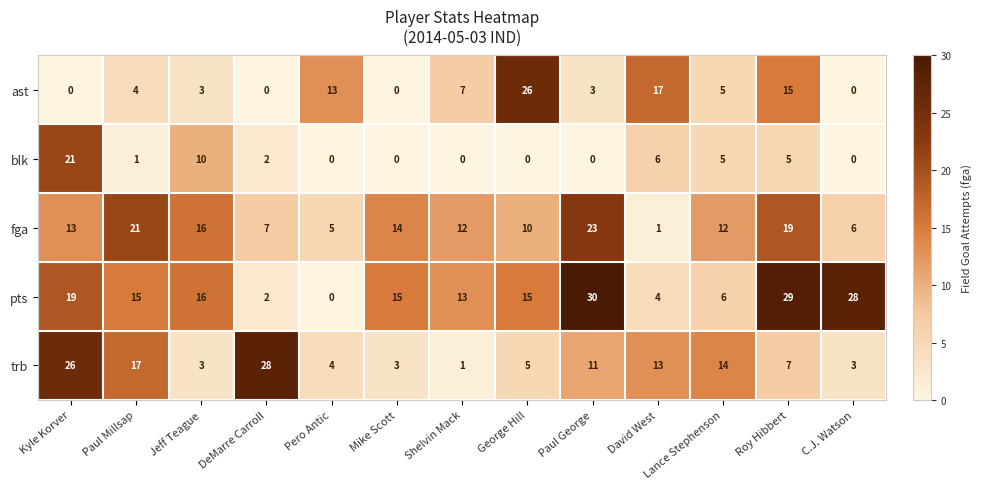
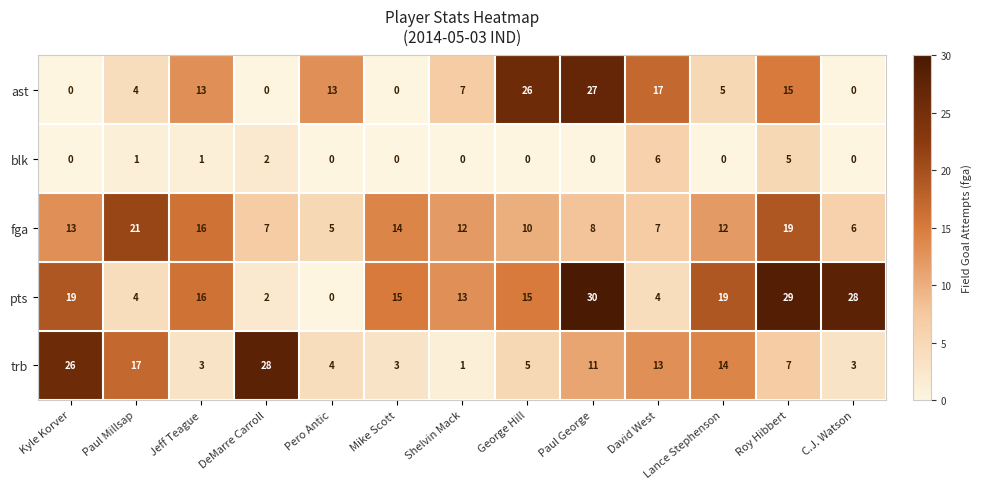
  {
    "ast": {
      "Kyle Korver": 0,
      "Paul Millsap": 4,
-     "Jeff Teague": 3,
+     "Jeff Teague": 13,
      "DeMarre Carroll": 0,
      "Pero Antic": 13,
      "Mike Scott": 0,
      "Shelvin Mack": 7,
      "George Hill": 26,
-     "Paul George": 3,
+     "Paul George": 27,
      "David West": 17,
      "Lance Stephenson": 5,
      "Roy Hibbert": 15,
      "C.J. Watson": 0
    },
    "blk": {
-     "Kyle Korver": 21,
+     "Kyle Korver": 0,
      "Paul Millsap": 1,
-     "Jeff Teague": 10,
+     "Jeff Teague": 1,
      "DeMarre Carroll": 2,
      "Pero Antic": 0,
      "Mike Scott": 0,
      "Shelvin Mack": 0,
      "George Hill": 0,
      "Paul George": 0,
      "David West": 6,
-     "Lance Stephenson": 5,
+     "Lance Stephenson": 0,
      "Roy Hibbert": 5,
      "C.J. Watson": 0
    },
    "fga": {
      "Kyle Korver": 13,
      "Paul Millsap": 21,
      "Jeff Teague": 16,
      "DeMarre Carroll": 7,
      "Pero Antic": 5,
      "Mike Scott": 14,
      "Shelvin Mack": 12,
      "George Hill": 10,
-     "Paul George": 23,
-     "David West": 1,
+     "Paul George": 8,
+     "David West": 7,
      "Lance Stephenson": 12,
      "Roy Hibbert": 19,
      "C.J. Watson": 6
    },
    "pts": {
      "Kyle Korver": 19,
-     "Paul Millsap": 15,
+     "Paul Millsap": 4,
      "Jeff Teague": 16,
      "DeMarre Carroll": 2,
      "Pero Antic": 0,
      "Mike Scott": 15,
      "Shelvin Mack": 13,
      "George Hill": 15,
      "Paul George": 30,
      "David West": 4,
-     "Lance Stephenson": 6,
+     "Lance Stephenson": 19,
      "Roy Hibbert": 29,
      "C.J. Watson": 28
    },
    "trb": {
      "Kyle Korver": 26,
      "Paul Millsap": 17,
      "Jeff Teague": 3,
      "DeMarre Carroll": 28,
      "Pero Antic": 4,
      "Mike Scott": 3,
      "Shelvin Mack": 1,
      "George Hill": 5,
      "Paul George": 11,
      "David West": 13,
      "Lance Stephenson": 14,
      "Roy Hibbert": 7,
      "C.J. Watson": 3
    }
  }
